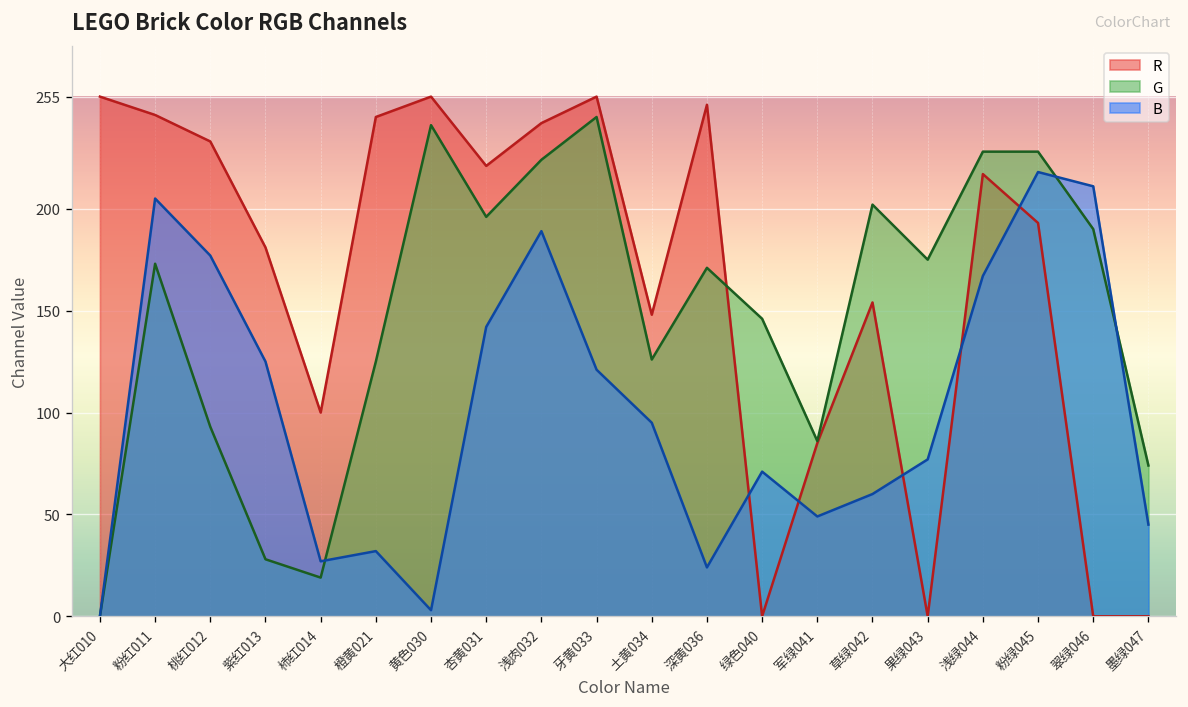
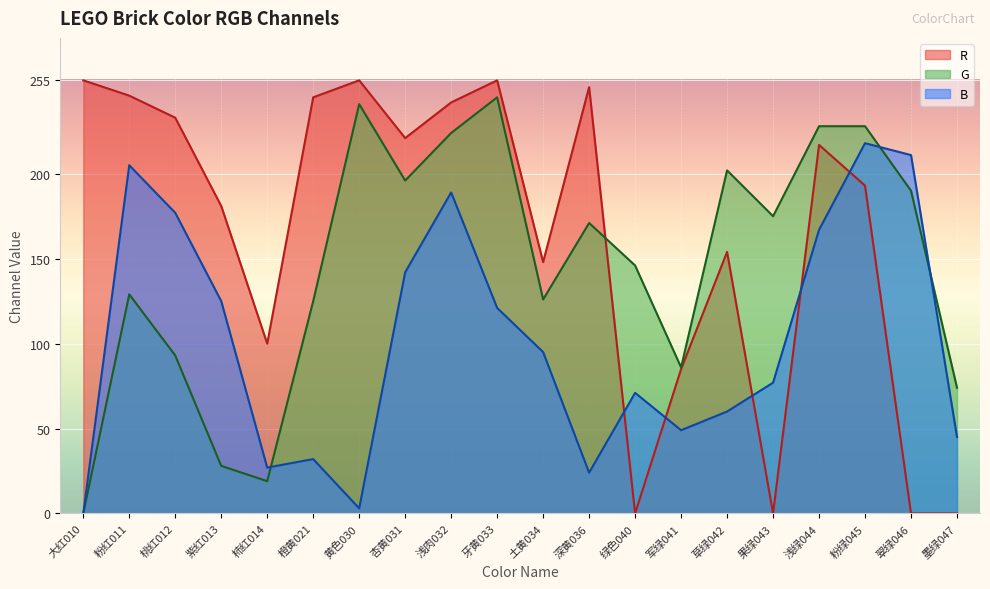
  {
    "R": {
      "大红010": 255,
      "粉红011": 246,
      "桃红012": 233,
      "紫红013": 181,
      "柿红014": 100,
      "橙黄021": 245,
      "黄色030": 255,
      "杏黄031": 221,
      "浅肉032": 242,
      "牙黄033": 255,
      "土黄034": 148,
      "深黄036": 251,
      "绿色040": 0,
      "草绿042": 154,
      "果绿043": 0,
      "浅绿044": 217,
      "粉绿045": 193,
      "翠绿046": 0,
      "墨绿047": 0
    },
    "G": {
-     "粉红011": 173,
+     "粉红011": 129,
      "桃红012": 93,
      "紫红013": 28,
      "柿红014": 19,
      "橙黄021": 125,
      "黄色030": 241,
      "杏黄031": 196,
      "浅肉032": 224,
      "牙黄033": 245,
      "土黄034": 126,
      "深黄036": 171,
      "绿色040": 146,
      "草绿042": 202,
      "果绿043": 175,
      "浅绿044": 228,
      "粉绿045": 228,
      "翠绿046": 190,
      "墨绿047": 74
    },
    "B": {
      "粉红011": 205,
      "桃红012": 177,
      "紫红013": 125,
      "柿红014": 27,
      "橙黄021": 32,
      "黄色030": 3,
      "杏黄031": 142,
      "浅肉032": 189,
      "牙黄033": 121,
      "土黄034": 95,
      "深黄036": 24,
      "绿色040": 71,
      "军绿041": 49,
      "草绿042": 60,
      "果绿043": 77,
      "浅绿044": 167,
      "粉绿045": 218,
      "翠绿046": 211,
      "墨绿047": 45
    }
  }
